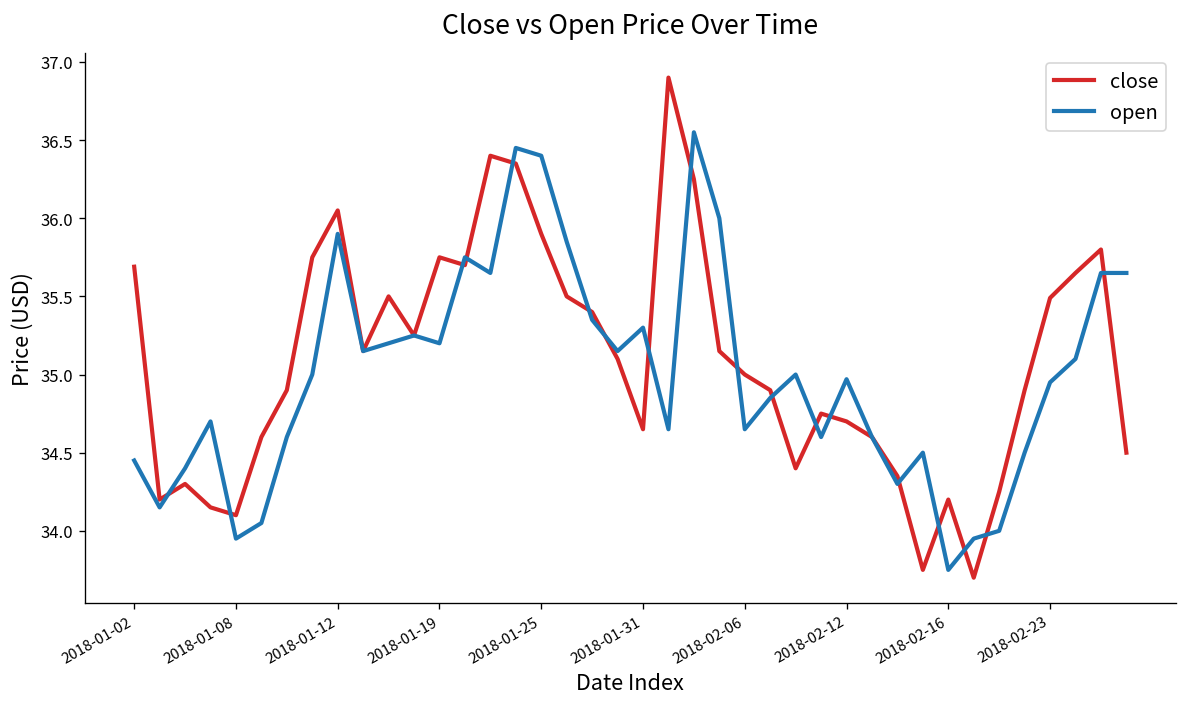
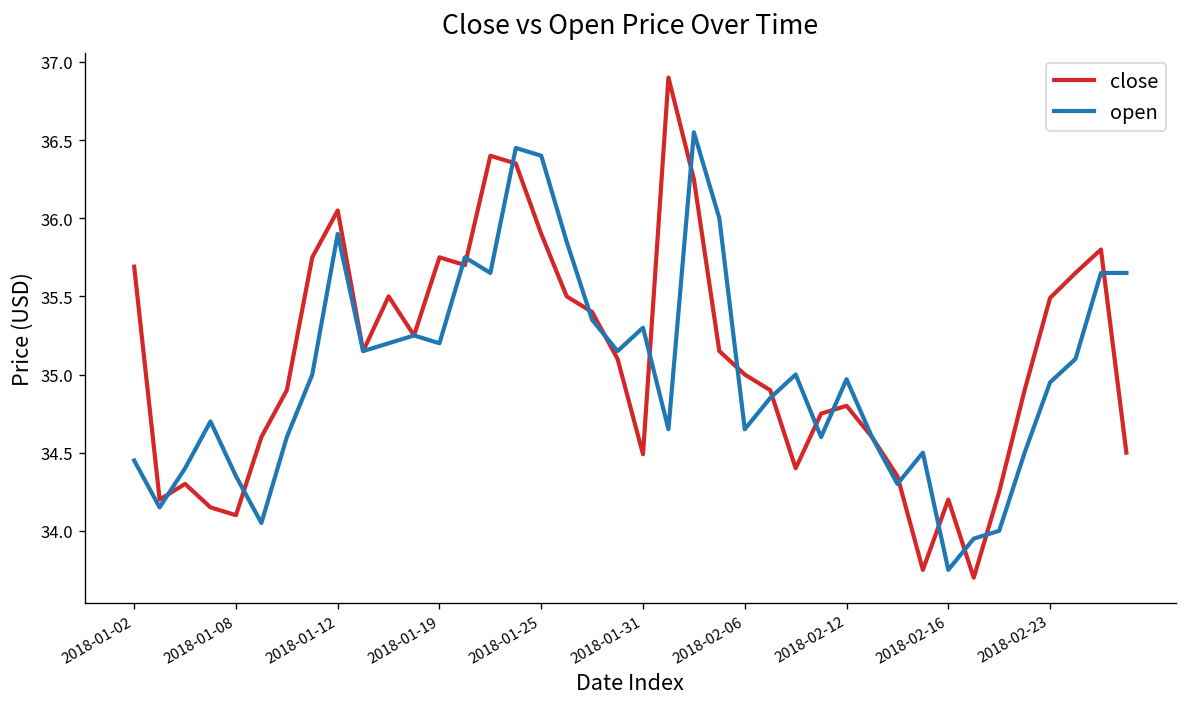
  {
    "close": {
      "2018-01-02": 35.69,
      "2018-01-08": 34.10,
      "2018-01-12": 36.05,
      "2018-01-19": 35.75,
      "2018-01-25": 35.90,
-     "2018-01-31": 34.65,
+     "2018-01-31": 34.49,
      "2018-02-06": 35.00,
-     "2018-02-12": 34.7,
+     "2018-02-12": 34.8,
      "2018-02-16": 34.20,
      "2018-02-23": 35.49
    },
    "open": {
      "2018-01-02": 34.45,
-     "2018-01-08": 33.95,
+     "2018-01-08": 34.35,
      "2018-01-12": 35.90,
      "2018-01-19": 35.20,
      "2018-01-25": 36.40,
      "2018-01-31": 35.30,
      "2018-02-06": 34.65,
      "2018-02-12": 34.97,
      "2018-02-16": 33.75,
      "2018-02-23": 34.95
    }
  }
